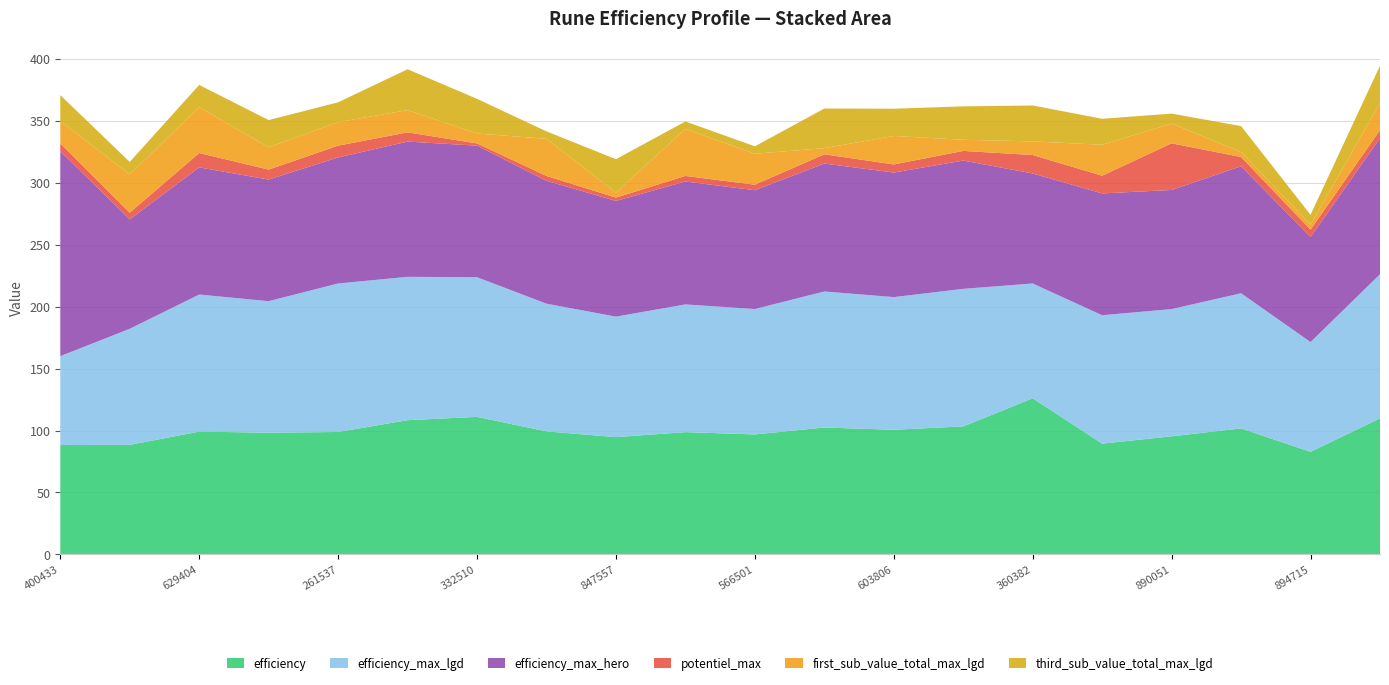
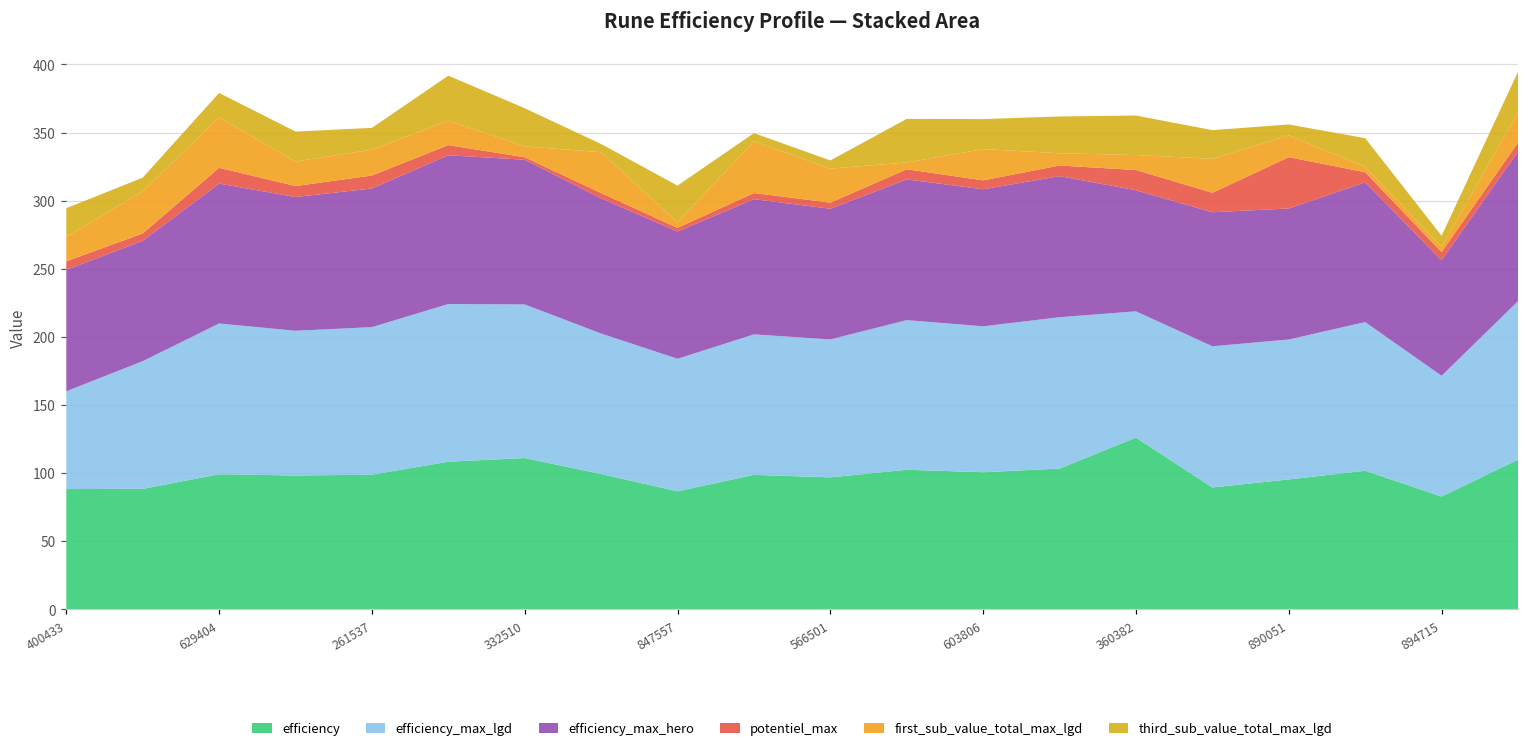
  {
    "efficiency": {
      "400433": 88,
      "629404": 99,
      "261537": 99,
      "332510": 111,
-     "847557": 95,
+     "847557": 87,
      "566501": 97,
      "603806": 101,
      "360382": 126,
      "890051": 95,
      "894715": 83
    },
    "efficiency_max_lgd": {
      "400433": 72,
      "629404": 111,
-     "261537": 120,
+     "261537": 108,
      "332510": 113,
      "847557": 97,
      "566501": 101,
      "603806": 107,
      "360382": 93,
      "890051": 103,
      "894715": 89
    },
    "efficiency_max_hero": {
-     "400433": 166,
+     "400433": 89,
      "629404": 103,
      "261537": 102,
      "847557": 93,
      "566501": 96,
      "603806": 101,
      "360382": 89,
      "890051": 96,
      "894715": 85
    },
    "potentiel_max": {
      "400433": 6,
      "629404": 12,
      "261537": 10,
      "847557": 3,
      "566501": 4,
      "603806": 7,
      "360382": 15,
      "890051": 38,
      "894715": 6
    }
  }
